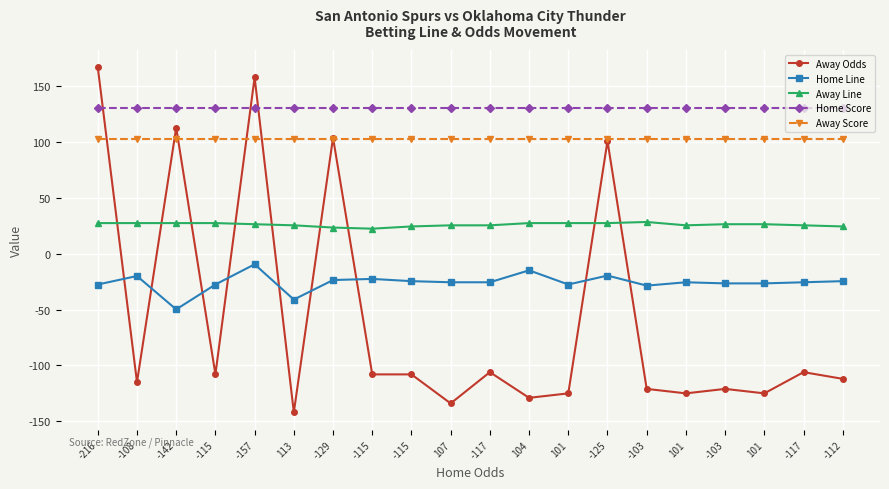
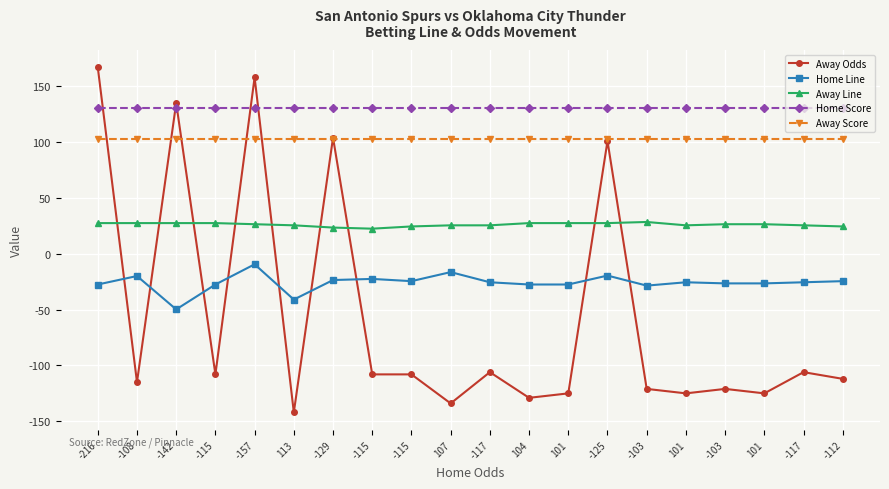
  {
    "Away Odds": {
      "-216": 167,
      "-108": -115,
-     "-142": 113,
+     "-142": 135,
      "-157": 158,
      "113": -142,
      "107": -134,
      "104": -129,
      "-112": -112
    },
    "Home Line": {
      "-216": -28,
      "-108": -20,
      "-142": -50,
      "-157": -9,
      "113": -41,
      "-129": -24,
-     "107": -26,
-     "104": -15,
+     "107": -16,
+     "104": -28,
      "-125": -20,
      "-112": -25
    },
    "Away Line": {
      "-216": 28,
      "-108": 28,
      "-142": 28,
      "-157": 27,
      "113": 26,
      "-129": 24,
      "107": 26,
      "104": 28,
      "-125": 28,
      "-112": 25
    },
    "Home Score": {
      "-216": 131,
      "-108": 131,
      "-142": 131,
      "-157": 131,
      "113": 131,
      "-129": 131,
      "107": 131,
      "104": 131,
      "-125": 131
    },
    "Away Score": {
      "-216": 103,
      "-108": 103,
      "-142": 103,
      "-157": 103,
      "113": 103,
      "107": 103,
      "104": 103,
      "-112": 103
    }
  }
